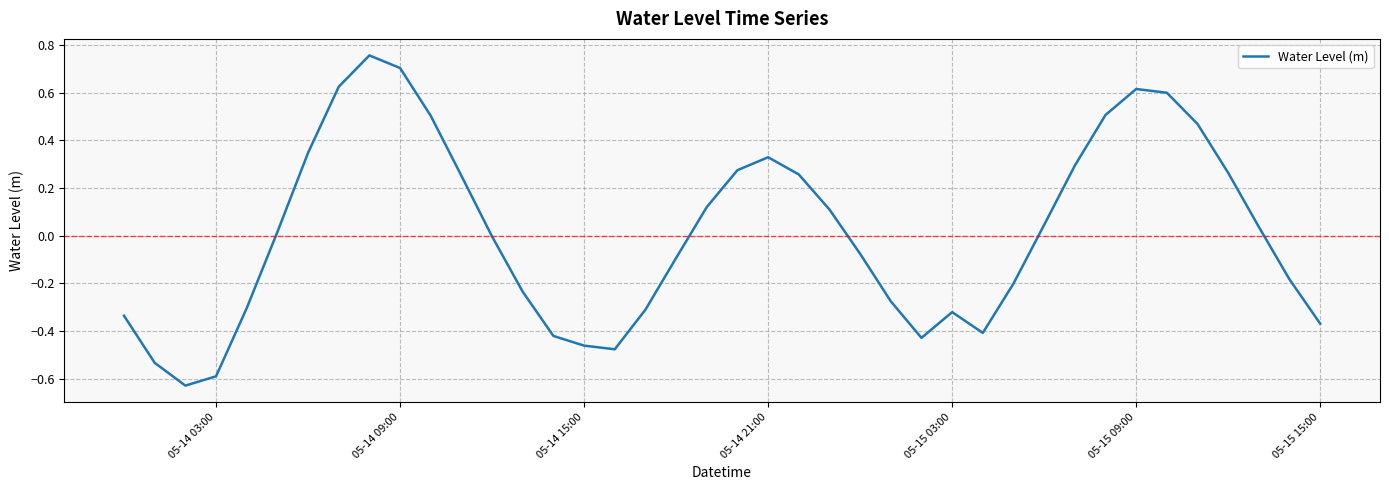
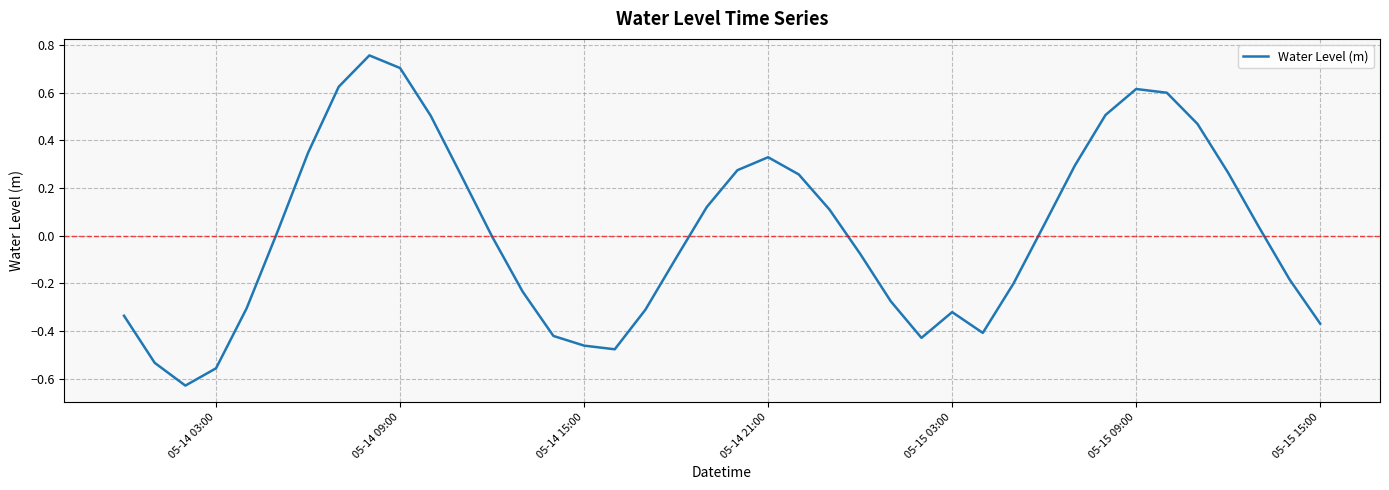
  {
-   "05-14 03:00": -0.59,
+   "05-14 03:00": -0.56,
    "05-14 09:00": 0.70,
    "05-14 15:00": -0.46,
    "05-14 21:00": 0.33,
    "05-15 03:00": -0.32,
    "05-15 09:00": 0.62,
    "05-15 15:00": -0.37
  }
